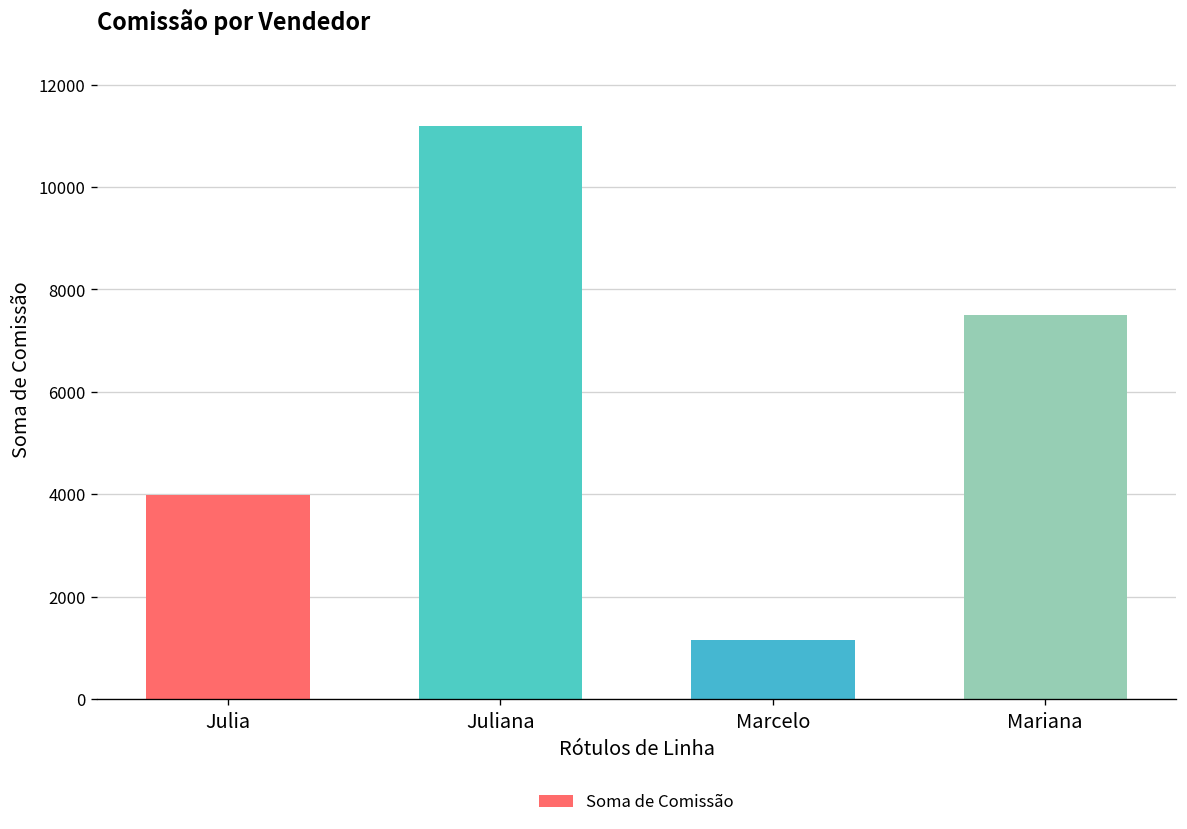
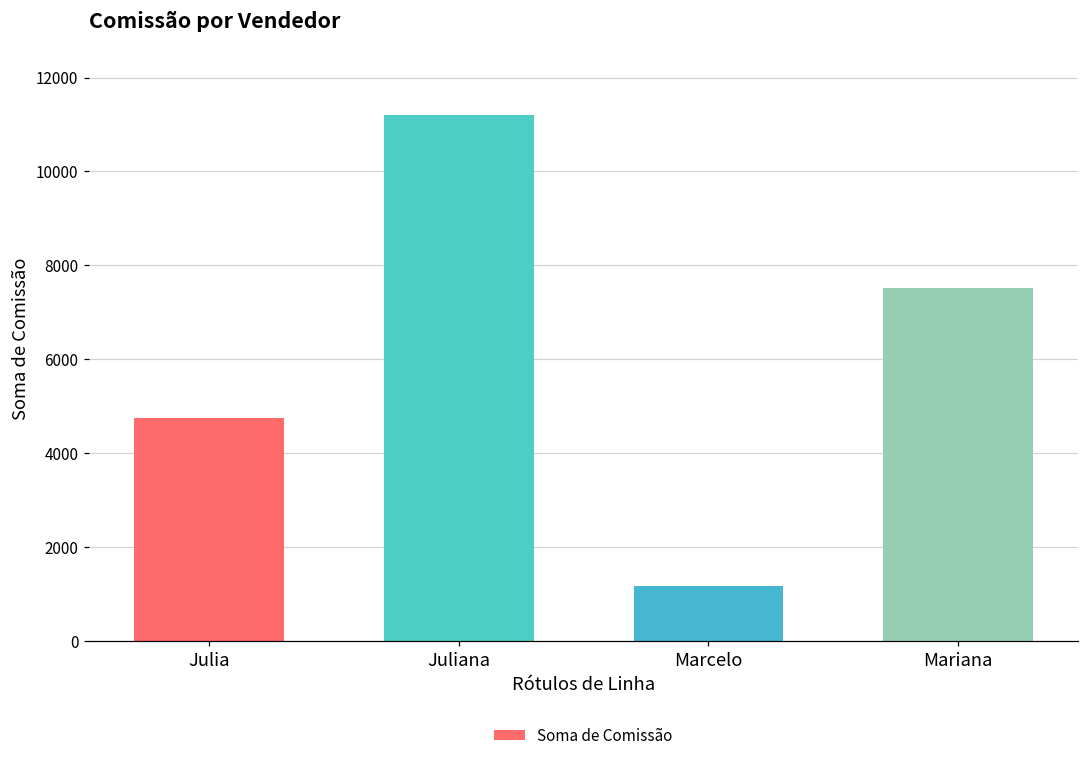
  {
-   "Julia": 4000,
+   "Julia": 4800,
    "Juliana": 11200,
    "Marcelo": 1200,
    "Mariana": 7500
  }
